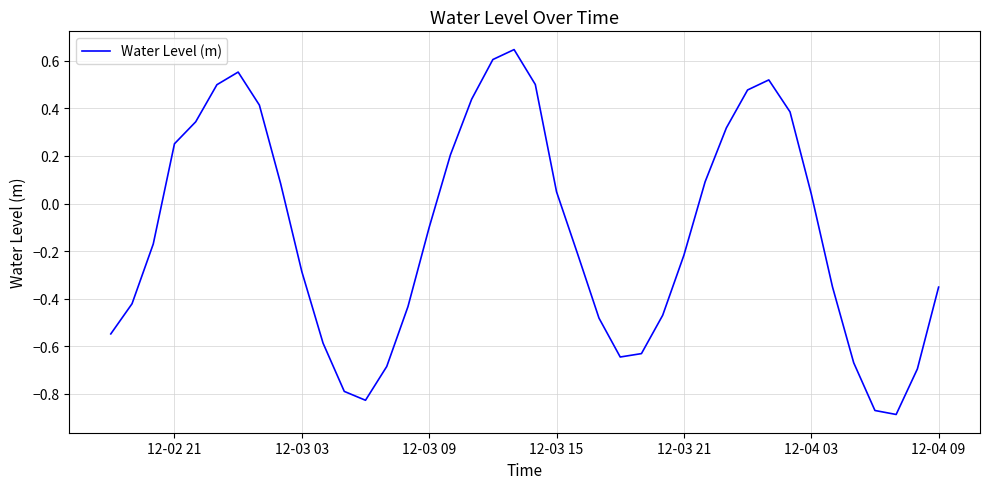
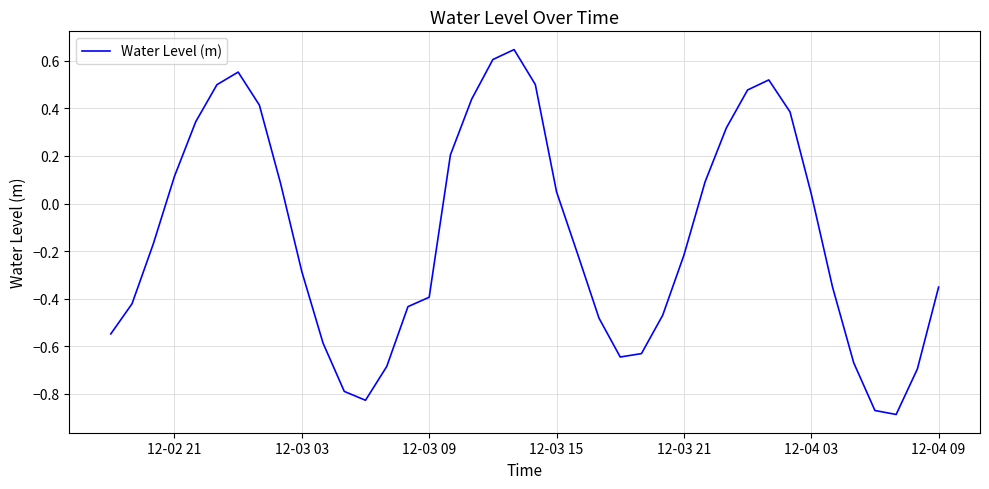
  {
-   "12-02 21": 0.25,
+   "12-02 21": 0.11,
    "12-03 03": -0.29,
-   "12-03 09": -0.10,
+   "12-03 09": -0.39,
    "12-03 15": 0.05,
    "12-03 21": -0.22,
    "12-04 03": 0.04,
    "12-04 09": -0.35
  }
